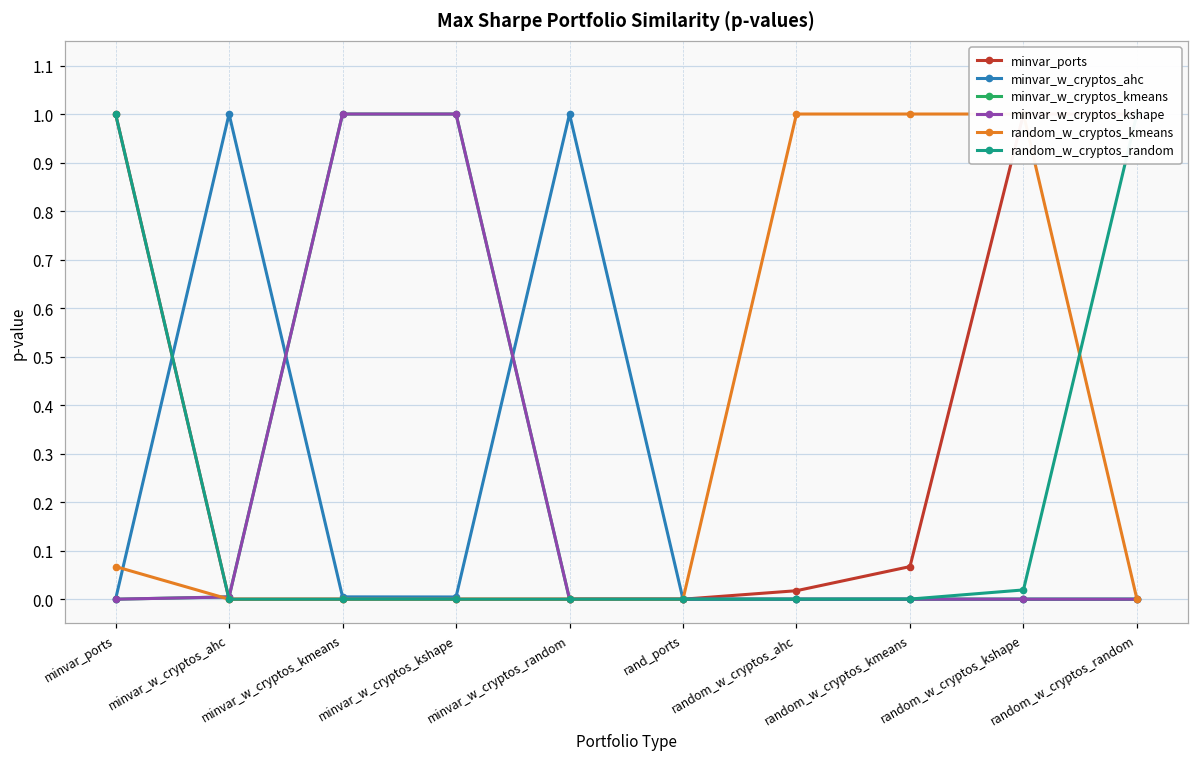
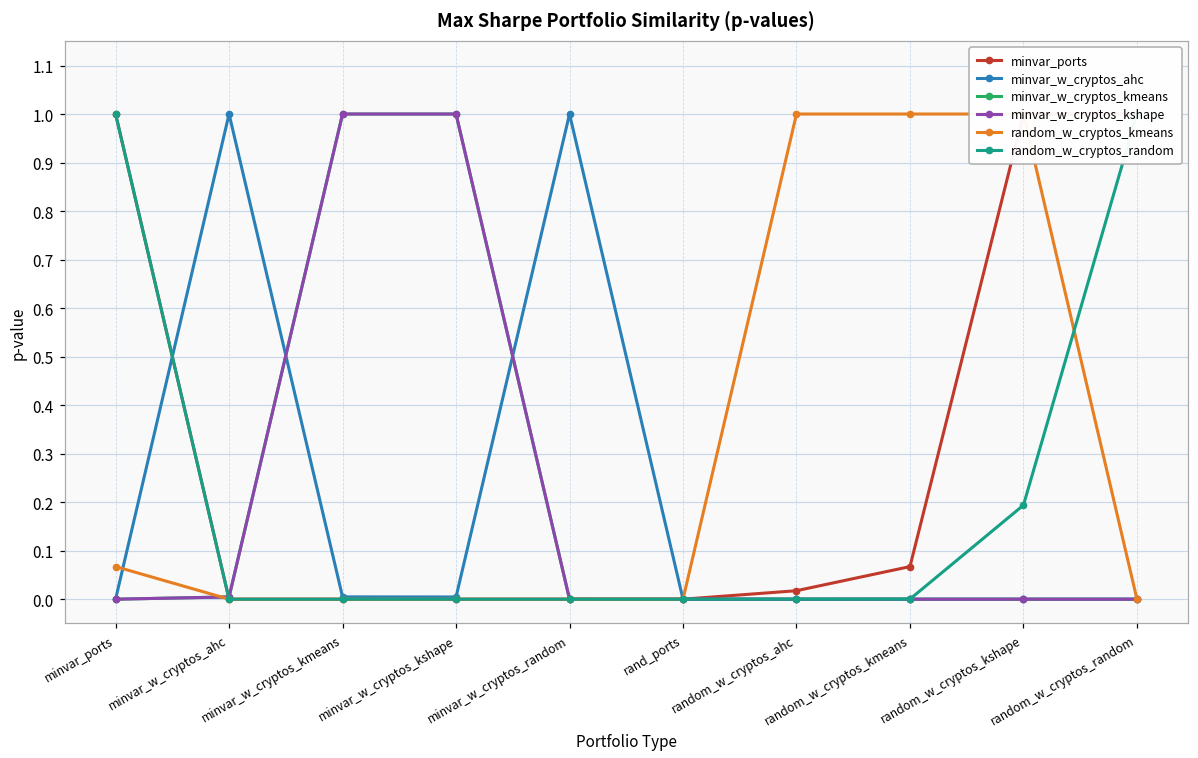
  {
    "minvar_ports": {
      "random_w_cryptos_ahc": 0.02,
      "random_w_cryptos_kmeans": 0.07
    },
    "minvar_w_cryptos_ahc": {
      "minvar_w_cryptos_ahc": 1.00,
      "minvar_w_cryptos_random": 1.00
    },
    "minvar_w_cryptos_kshape": {
      "minvar_w_cryptos_kmeans": 1.00,
      "minvar_w_cryptos_kshape": 1.00
    },
    "random_w_cryptos_kmeans": {
      "minvar_ports": 0.07,
      "random_w_cryptos_ahc": 1.00,
      "random_w_cryptos_kmeans": 1.00
    },
    "random_w_cryptos_random": {
-     "random_w_cryptos_kshape": 0.02
+     "random_w_cryptos_kshape": 0.19
    }
  }
